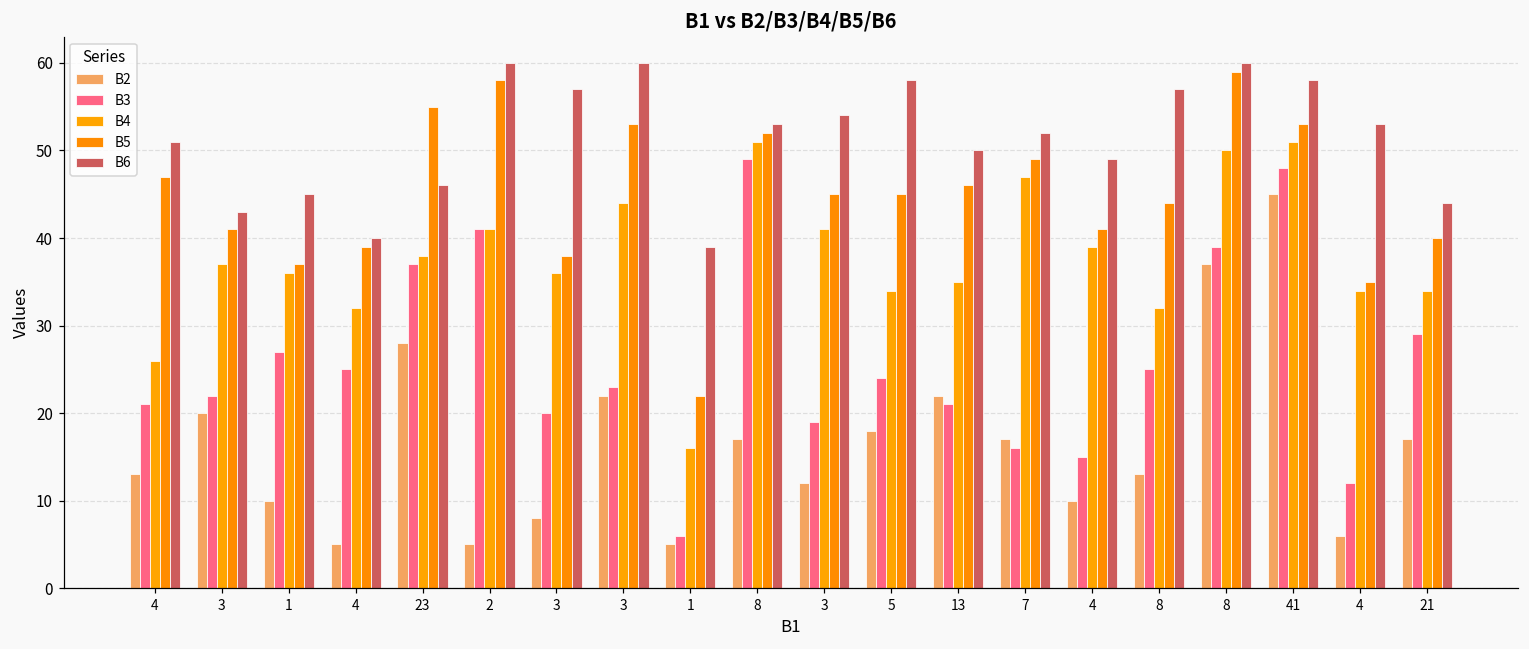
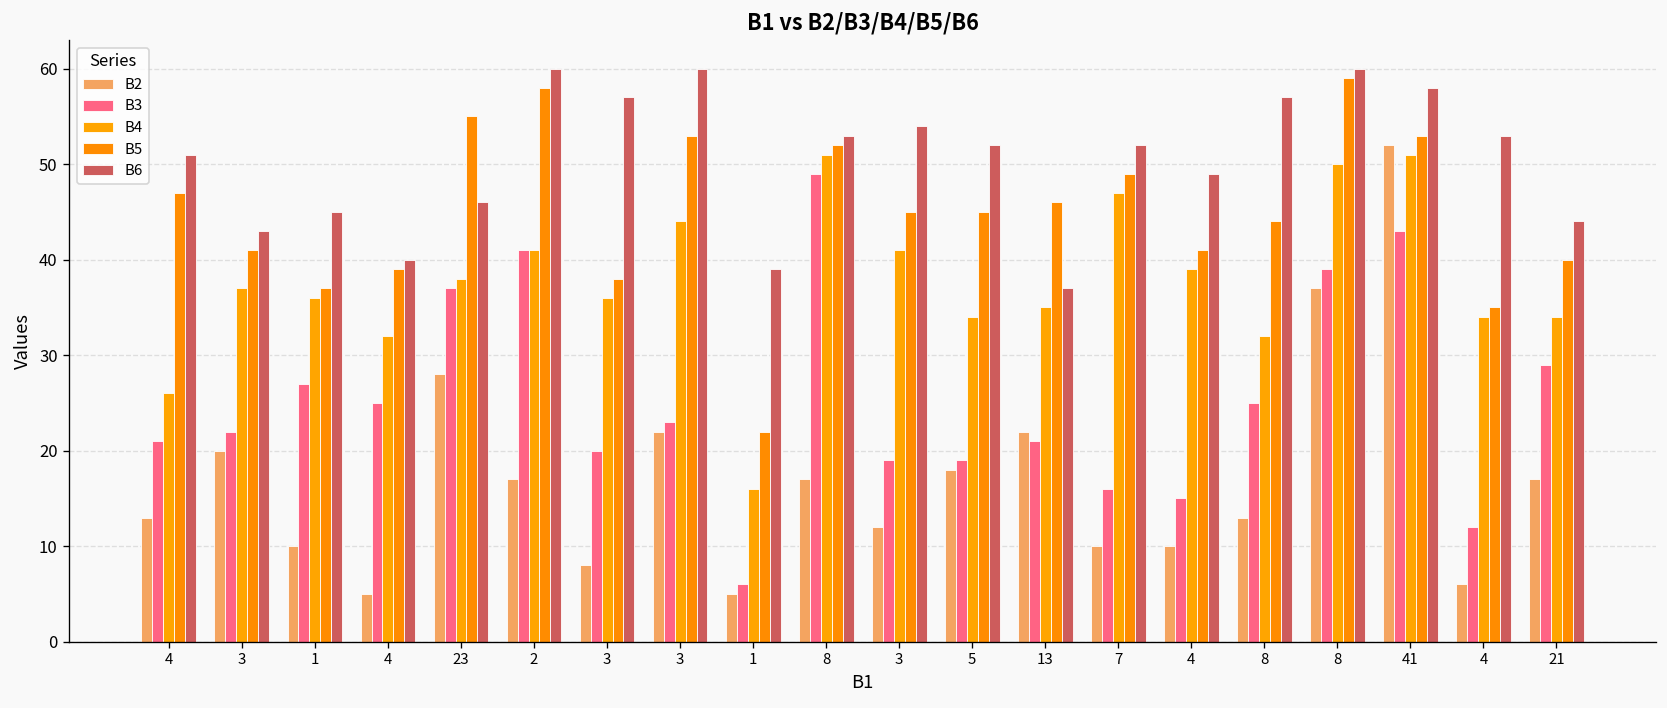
  {
    "B2": {
      "23": 28,
-     "2": 5,
+     "2": 17,
      "5": 18,
      "13": 22,
-     "7": 17,
-     "41": 45,
+     "7": 10,
+     "41": 52,
      "21": 17
    },
    "B3": {
      "23": 37,
      "2": 41,
-     "5": 24,
+     "5": 19,
      "13": 21,
      "7": 16,
-     "41": 48,
+     "41": 43,
      "21": 29
    },
    "B6": {
      "23": 46,
      "2": 60,
-     "5": 58,
-     "13": 50,
+     "5": 52,
+     "13": 37,
      "7": 52,
      "41": 58,
      "21": 44
    }
  }
